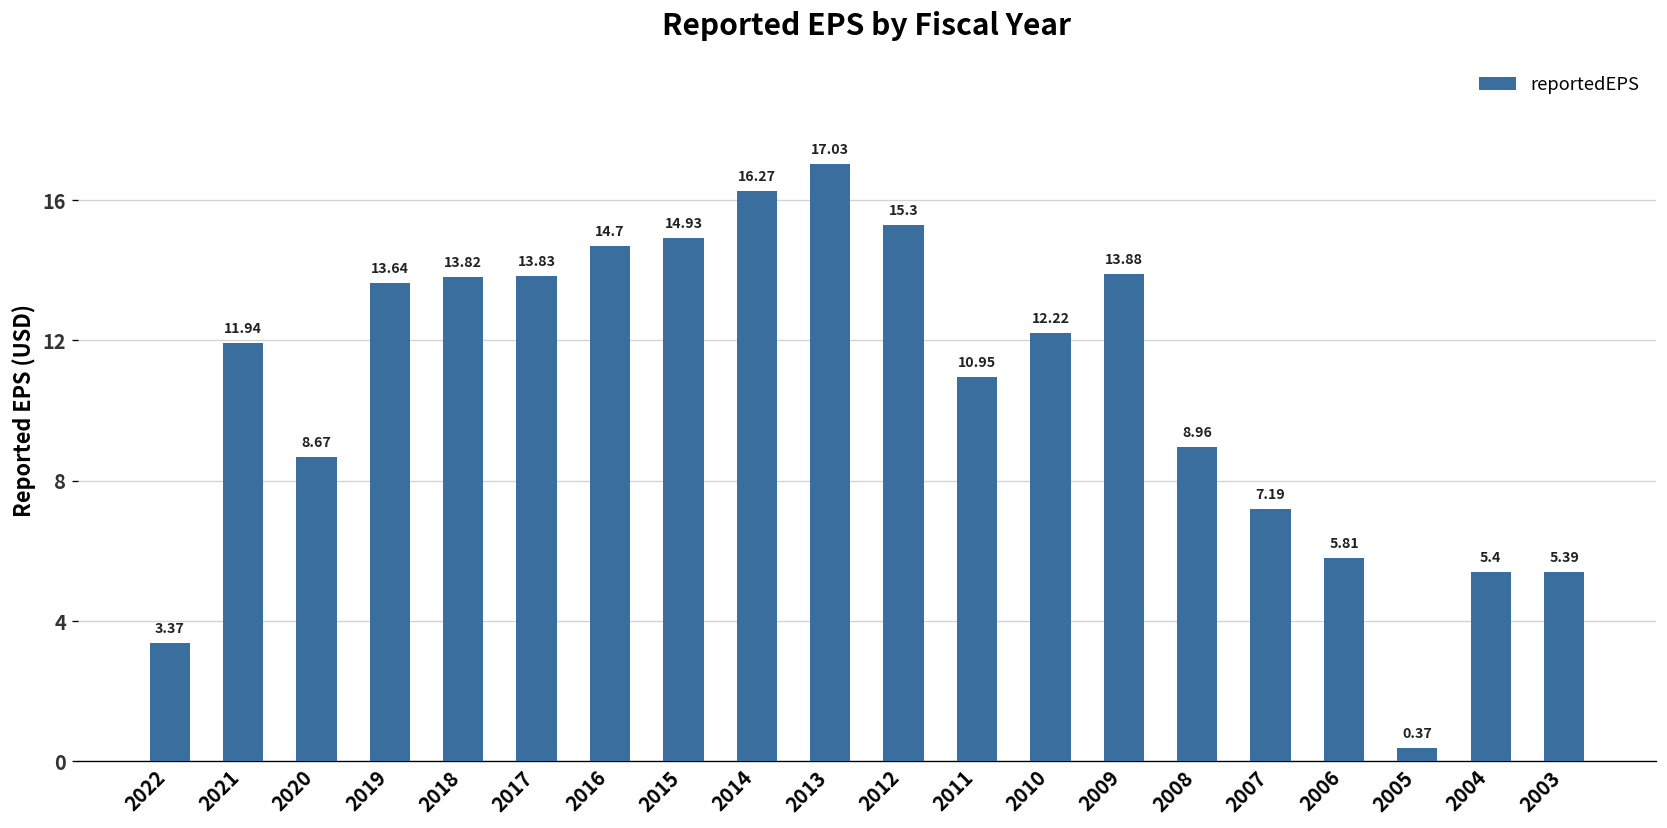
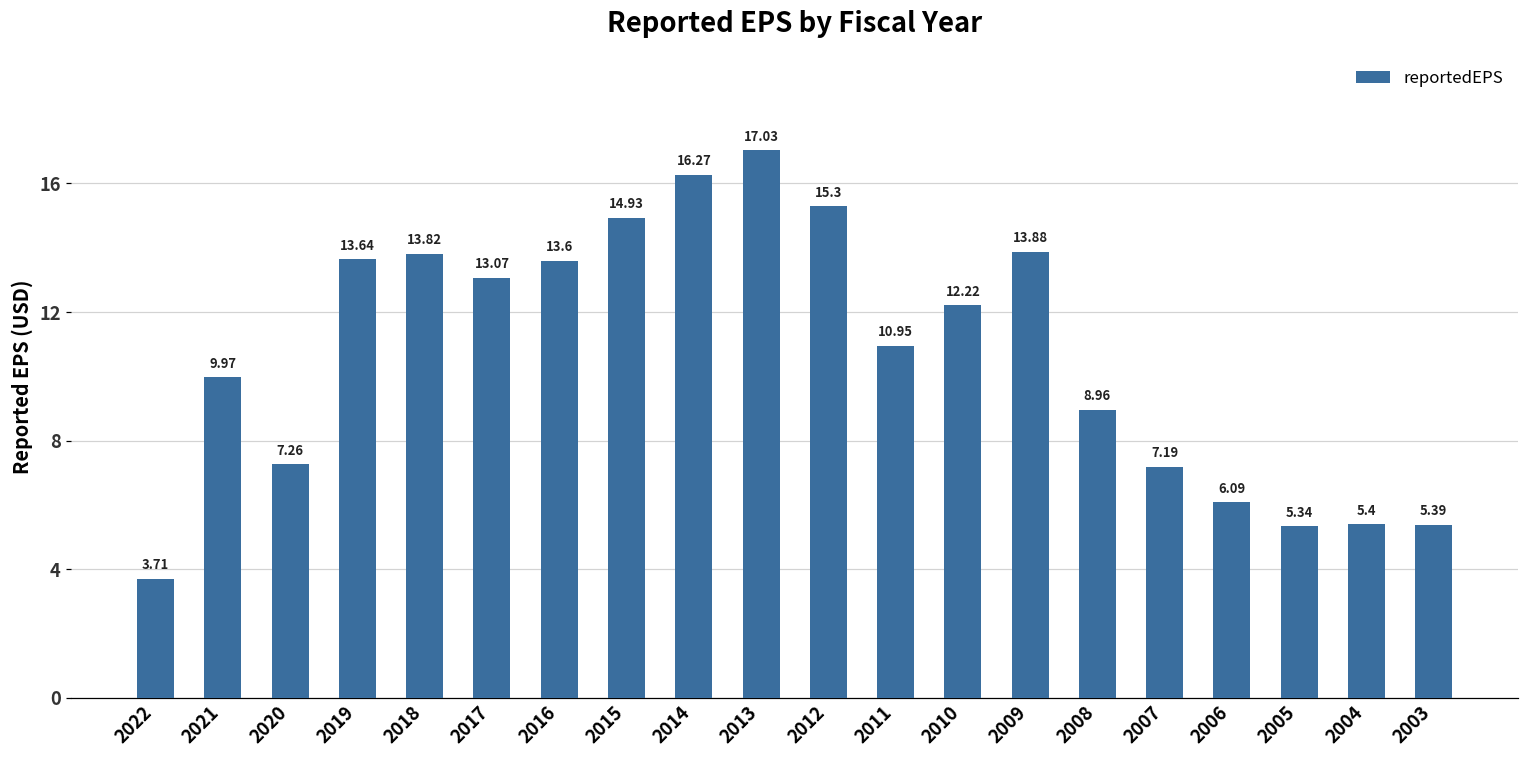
  {
-   "2022": 3.37,
-   "2021": 11.94,
-   "2020": 8.67,
+   "2022": 3.71,
+   "2021": 9.97,
+   "2020": 7.26,
    "2019": 13.64,
    "2018": 13.82,
-   "2017": 13.83,
-   "2016": 14.7,
+   "2017": 13.07,
+   "2016": 13.6,
    "2015": 14.93,
    "2014": 16.27,
    "2013": 17.03,
    "2012": 15.3,
    "2011": 10.95,
    "2010": 12.22,
    "2009": 13.88,
    "2008": 8.96,
    "2007": 7.19,
-   "2006": 5.81,
-   "2005": 0.37,
+   "2006": 6.09,
+   "2005": 5.34,
    "2004": 5.4,
    "2003": 5.39
  }
